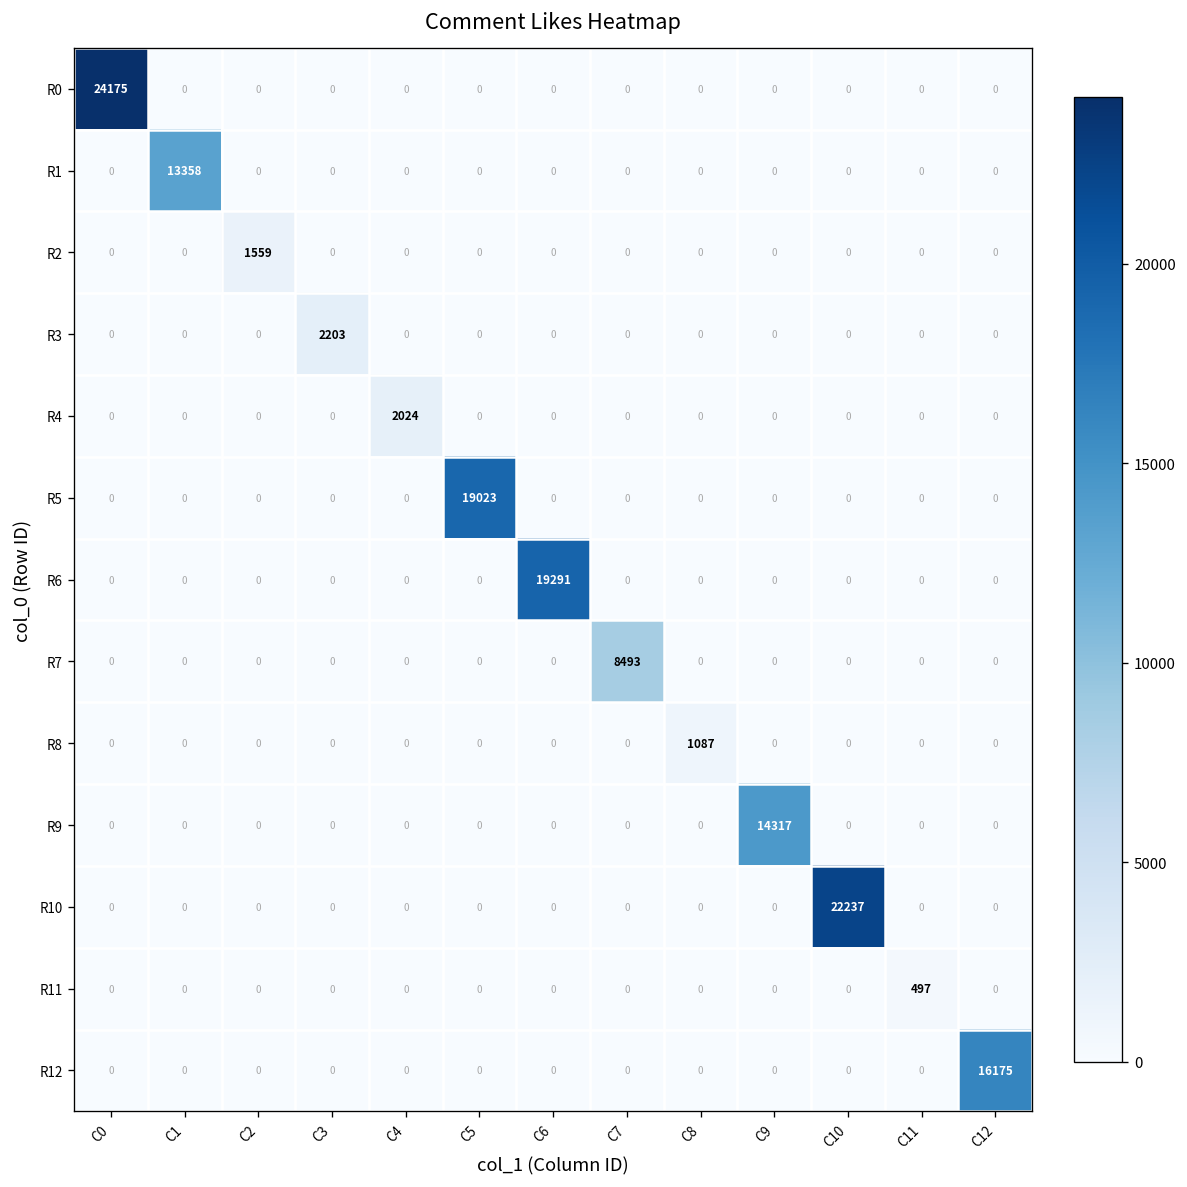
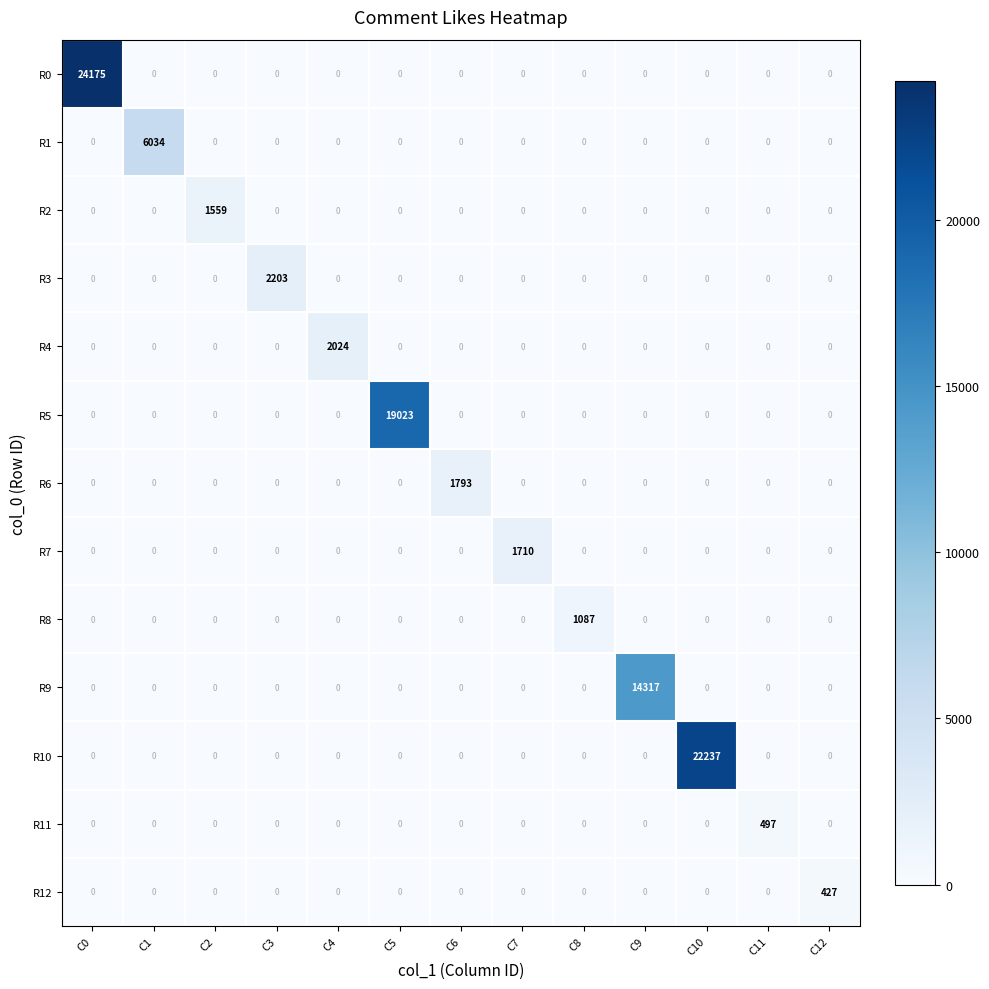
  {
    "R0": {
      "C0": 24175,
      "C1": 0,
      "C2": 0,
      "C3": 0,
      "C4": 0,
      "C5": 0,
      "C6": 0,
      "C7": 0,
      "C8": 0,
      "C9": 0,
      "C10": 0,
      "C11": 0,
      "C12": 0
    },
    "R1": {
      "C0": 0,
-     "C1": 13358,
+     "C1": 6034,
      "C2": 0,
      "C3": 0,
      "C4": 0,
      "C5": 0,
      "C6": 0,
      "C7": 0,
      "C8": 0,
      "C9": 0,
      "C10": 0,
      "C11": 0,
      "C12": 0
    },
    "R2": {
      "C0": 0,
      "C1": 0,
      "C2": 1559,
      "C3": 0,
      "C4": 0,
      "C5": 0,
      "C6": 0,
      "C7": 0,
      "C8": 0,
      "C9": 0,
      "C10": 0,
      "C11": 0,
      "C12": 0
    },
    "R3": {
      "C0": 0,
      "C1": 0,
      "C2": 0,
      "C3": 2203,
      "C4": 0,
      "C5": 0,
      "C6": 0,
      "C7": 0,
      "C8": 0,
      "C9": 0,
      "C10": 0,
      "C11": 0,
      "C12": 0
    },
    "R4": {
      "C0": 0,
      "C1": 0,
      "C2": 0,
      "C3": 0,
      "C4": 2024,
      "C5": 0,
      "C6": 0,
      "C7": 0,
      "C8": 0,
      "C9": 0,
      "C10": 0,
      "C11": 0,
      "C12": 0
    },
    "R5": {
      "C0": 0,
      "C1": 0,
      "C2": 0,
      "C3": 0,
      "C4": 0,
      "C5": 19023,
      "C6": 0,
      "C7": 0,
      "C8": 0,
      "C9": 0,
      "C10": 0,
      "C11": 0,
      "C12": 0
    },
    "R6": {
      "C0": 0,
      "C1": 0,
      "C2": 0,
      "C3": 0,
      "C4": 0,
      "C5": 0,
-     "C6": 19291,
+     "C6": 1793,
      "C7": 0,
      "C8": 0,
      "C9": 0,
      "C10": 0,
      "C11": 0,
      "C12": 0
    },
    "R7": {
      "C0": 0,
      "C1": 0,
      "C2": 0,
      "C3": 0,
      "C4": 0,
      "C5": 0,
      "C6": 0,
-     "C7": 8493,
+     "C7": 1710,
      "C8": 0,
      "C9": 0,
      "C10": 0,
      "C11": 0,
      "C12": 0
    },
    "R8": {
      "C0": 0,
      "C1": 0,
      "C2": 0,
      "C3": 0,
      "C4": 0,
      "C5": 0,
      "C6": 0,
      "C7": 0,
      "C8": 1087,
      "C9": 0,
      "C10": 0,
      "C11": 0,
      "C12": 0
    },
    "R9": {
      "C0": 0,
      "C1": 0,
      "C2": 0,
      "C3": 0,
      "C4": 0,
      "C5": 0,
      "C6": 0,
      "C7": 0,
      "C8": 0,
      "C9": 14317,
      "C10": 0,
      "C11": 0,
      "C12": 0
    },
    "R10": {
      "C0": 0,
      "C1": 0,
      "C2": 0,
      "C3": 0,
      "C4": 0,
      "C5": 0,
      "C6": 0,
      "C7": 0,
      "C8": 0,
      "C9": 0,
      "C10": 22237,
      "C11": 0,
      "C12": 0
    },
    "R11": {
      "C0": 0,
      "C1": 0,
      "C2": 0,
      "C3": 0,
      "C4": 0,
      "C5": 0,
      "C6": 0,
      "C7": 0,
      "C8": 0,
      "C9": 0,
      "C10": 0,
      "C11": 497,
      "C12": 0
    },
    "R12": {
      "C0": 0,
      "C1": 0,
      "C2": 0,
      "C3": 0,
      "C4": 0,
      "C5": 0,
      "C6": 0,
      "C7": 0,
      "C8": 0,
      "C9": 0,
      "C10": 0,
      "C11": 0,
-     "C12": 16175
+     "C12": 427
    }
  }
